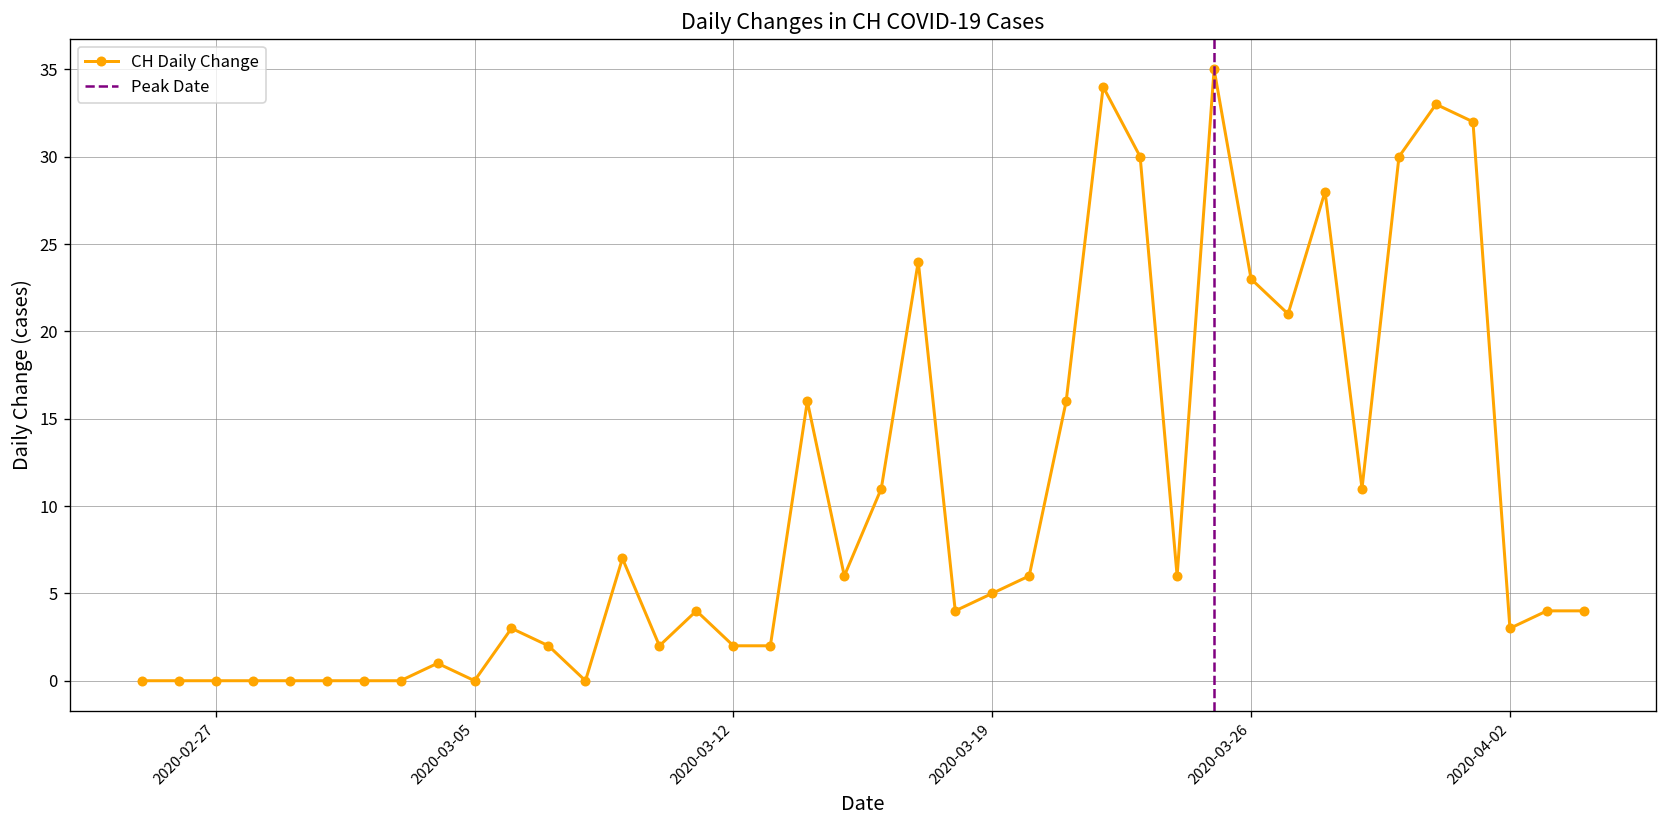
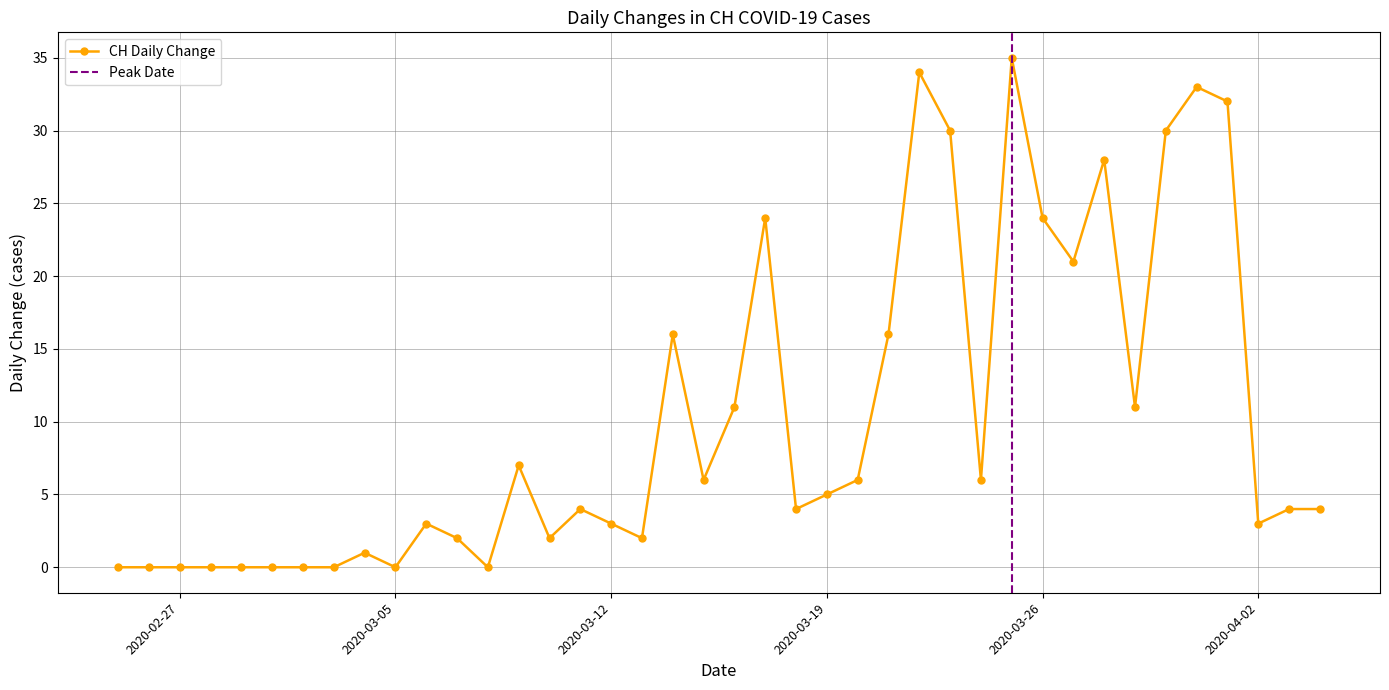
  {
    "2020-02-27": 0,
    "2020-03-05": 0,
-   "2020-03-12": 2,
+   "2020-03-12": 3,
    "2020-03-19": 5,
-   "2020-03-26": 23,
+   "2020-03-26": 24,
    "2020-04-02": 3
  }
